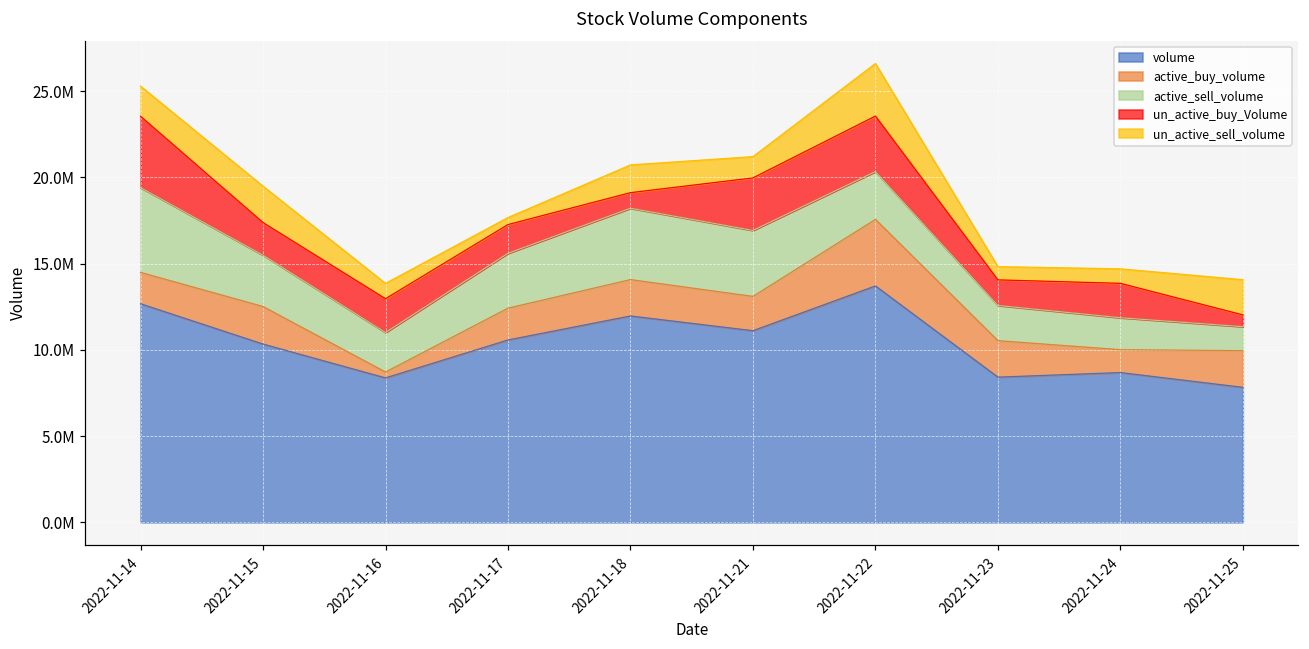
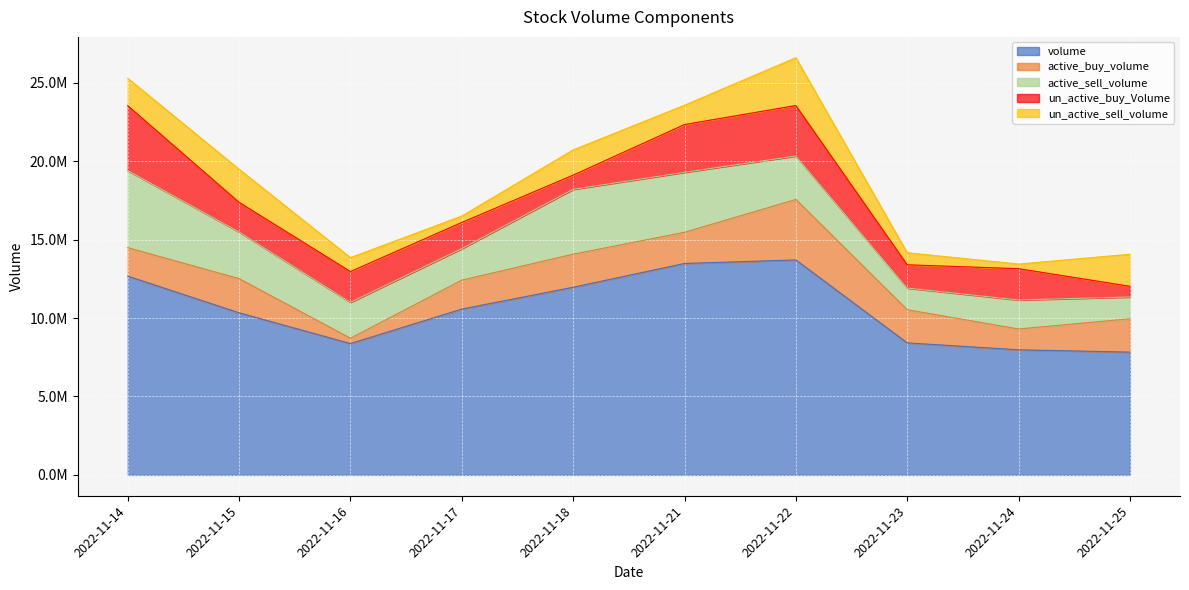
  {
    "volume": {
      "2022-11-14": 12700000,
      "2022-11-15": 10300000,
      "2022-11-16": 8400000,
      "2022-11-17": 10600000,
      "2022-11-18": 12000000,
-     "2022-11-21": 11100000,
+     "2022-11-21": 13500000,
      "2022-11-22": 13700000,
      "2022-11-23": 8400000,
-     "2022-11-24": 8700000,
+     "2022-11-24": 8000000,
      "2022-11-25": 7800000
    },
    "active_buy_volume": {
      "2022-11-14": 1800000,
      "2022-11-15": 2200000,
      "2022-11-16": 300000,
      "2022-11-17": 1800000,
      "2022-11-18": 2100000,
      "2022-11-21": 2000000,
      "2022-11-22": 3900000,
      "2022-11-23": 2100000,
      "2022-11-24": 1300000,
      "2022-11-25": 2100000
    },
    "active_sell_volume": {
      "2022-11-14": 4900000,
      "2022-11-15": 3000000,
      "2022-11-16": 2300000,
-     "2022-11-17": 3200000,
+     "2022-11-17": 2000000,
      "2022-11-18": 4100000,
      "2022-11-21": 3800000,
      "2022-11-22": 2800000,
-     "2022-11-23": 2000000,
+     "2022-11-23": 1400000,
      "2022-11-24": 1900000,
      "2022-11-25": 1400000
    },
    "un_active_buy_Volume": {
      "2022-11-14": 4100000,
      "2022-11-15": 1900000,
      "2022-11-16": 2000000,
      "2022-11-17": 1700000,
      "2022-11-18": 900000,
      "2022-11-21": 3000000,
      "2022-11-22": 3200000,
      "2022-11-23": 1500000,
      "2022-11-24": 2000000,
      "2022-11-25": 700000
    },
    "un_active_sell_volume": {
      "2022-11-14": 1700000,
      "2022-11-15": 2100000,
      "2022-11-16": 900000,
      "2022-11-17": 400000,
      "2022-11-18": 1600000,
      "2022-11-21": 1200000,
      "2022-11-22": 3000000,
      "2022-11-23": 800000,
-     "2022-11-24": 800000,
+     "2022-11-24": 300000,
      "2022-11-25": 2000000
    }
  }
